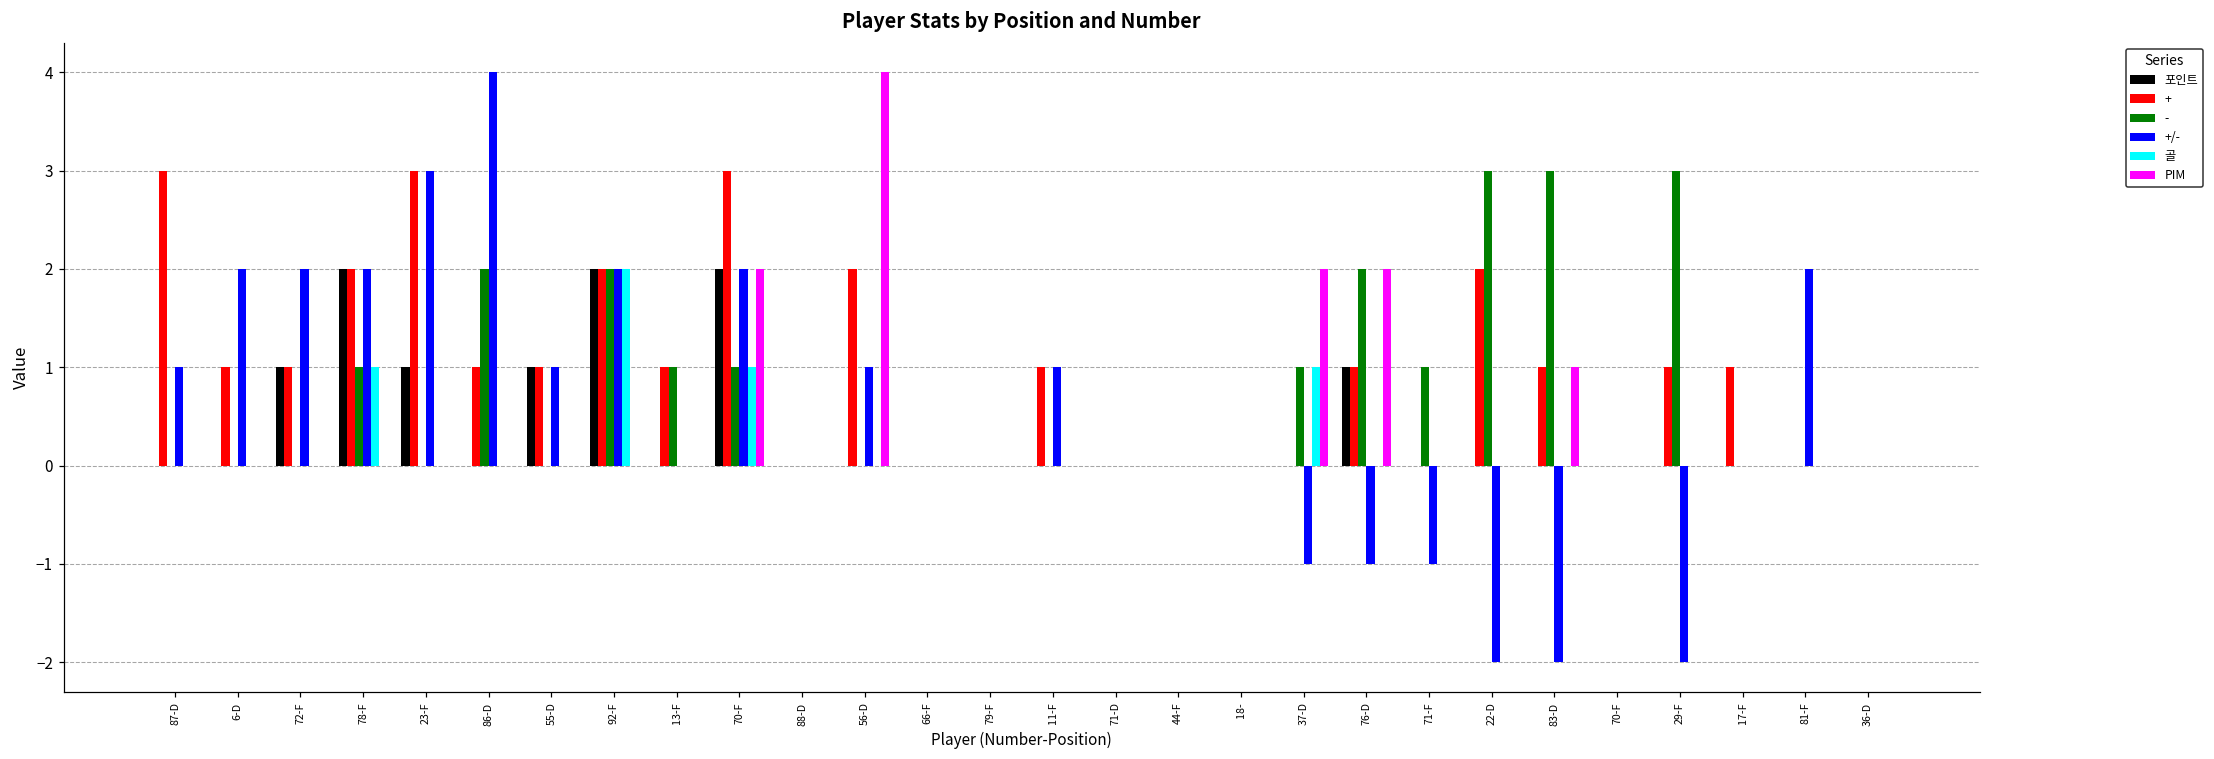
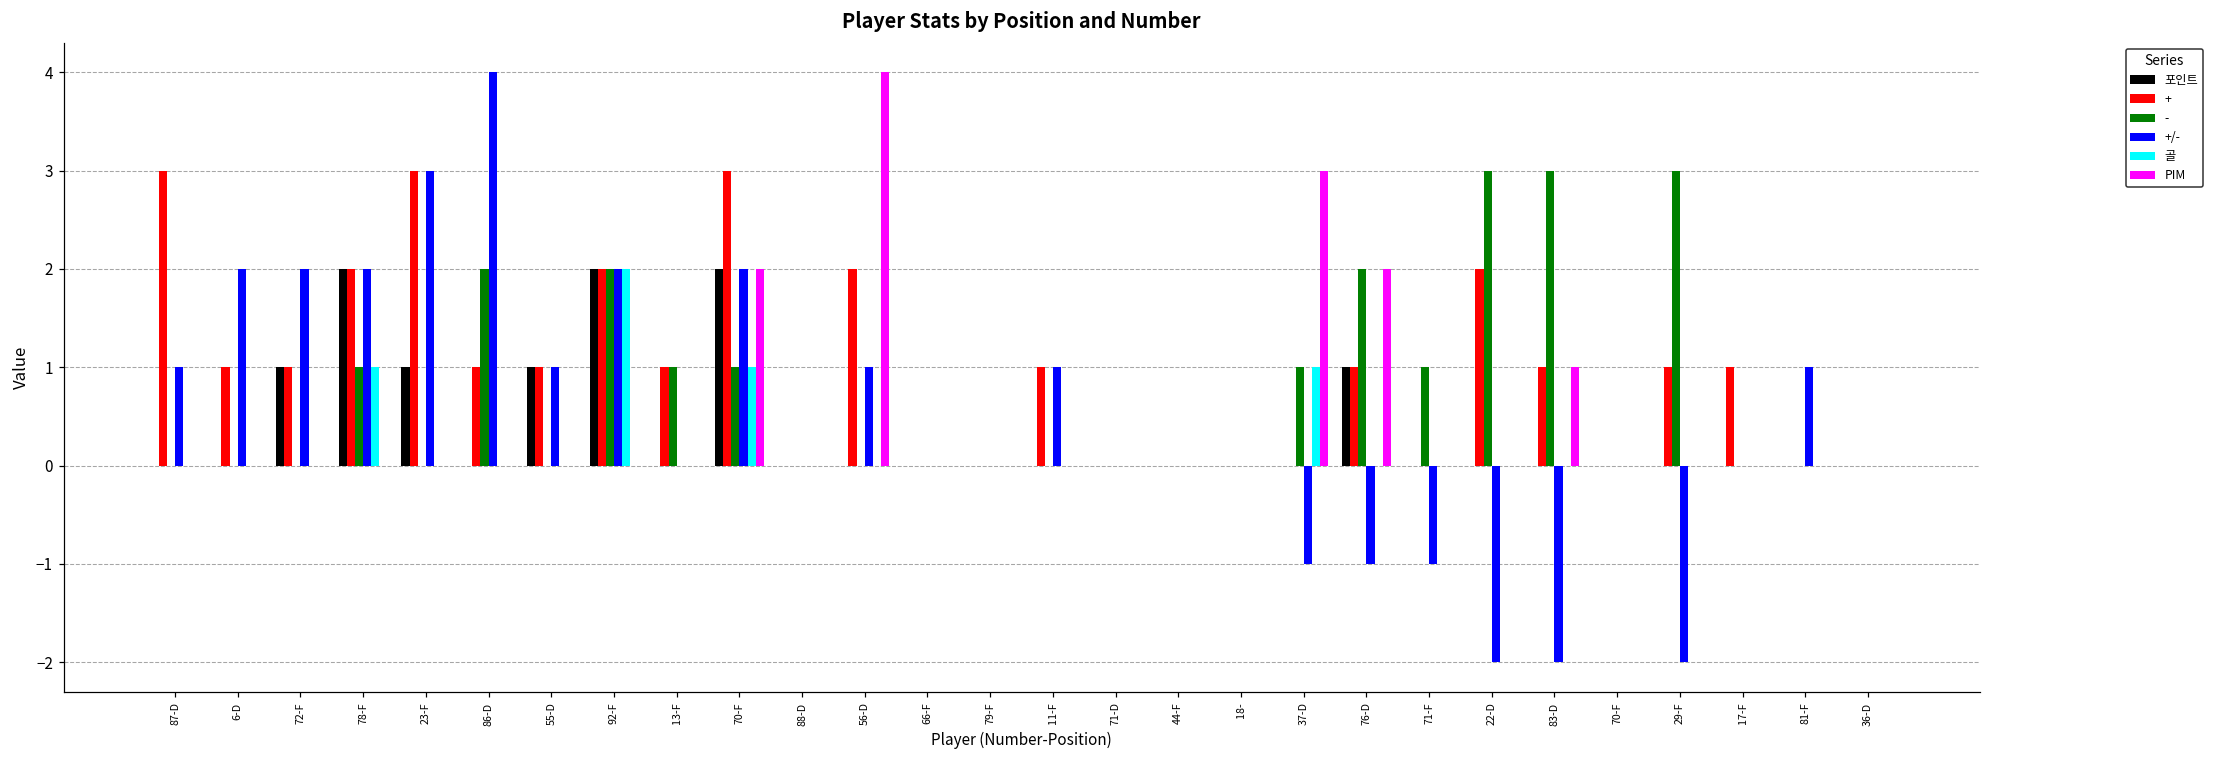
  {
    "포인트": {
      "87-D": 0,
      "6-D": 0,
      "72-F": 1,
      "78-F": 2,
      "23-F": 1,
      "86-D": 0,
      "55-D": 1,
      "92-F": 2,
      "13-F": 0,
      "88-D": 0,
      "56-D": 0,
      "66-F": 0,
      "79-F": 0,
      "11-F": 0,
      "71-D": 0,
      "44-F": 0,
      "18-": 0,
      "37-D": 0,
      "76-D": 1,
      "71-F": 0,
      "22-D": 0,
      "83-D": 0,
      "29-F": 0,
      "17-F": 0,
      "81-F": 0,
      "36-D": 0
    },
    "+": {
      "87-D": 3,
      "6-D": 1,
      "72-F": 1,
      "78-F": 2,
      "23-F": 3,
      "86-D": 1,
      "55-D": 1,
      "92-F": 2,
      "13-F": 1,
      "88-D": 0,
      "56-D": 2,
      "66-F": 0,
      "79-F": 0,
      "11-F": 1,
      "71-D": 0,
      "44-F": 0,
      "18-": 0,
      "37-D": 0,
      "76-D": 1,
      "71-F": 0,
      "22-D": 2,
      "83-D": 1,
      "29-F": 1,
      "17-F": 1,
      "81-F": 0,
      "36-D": 0
    },
    "-": {
      "87-D": 0,
      "6-D": 0,
      "72-F": 0,
      "78-F": 1,
      "23-F": 0,
      "86-D": 2,
      "55-D": 0,
      "92-F": 2,
      "13-F": 1,
      "88-D": 0,
      "56-D": 0,
      "66-F": 0,
      "79-F": 0,
      "11-F": 0,
      "71-D": 0,
      "44-F": 0,
      "18-": 0,
      "37-D": 1,
      "76-D": 2,
      "71-F": 1,
      "22-D": 3,
      "83-D": 3,
      "29-F": 3,
      "17-F": 0,
      "81-F": 0,
      "36-D": 0
    },
    "+/-": {
      "87-D": 1,
      "6-D": 2,
      "72-F": 2,
      "78-F": 2,
      "23-F": 3,
      "86-D": 4,
      "55-D": 1,
      "92-F": 2,
      "13-F": 0,
      "88-D": 0,
      "56-D": 1,
      "66-F": 0,
      "79-F": 0,
      "11-F": 1,
      "71-D": 0,
      "44-F": 0,
      "18-": 0,
      "37-D": -1,
      "76-D": -1,
      "71-F": -1,
      "22-D": -2,
      "83-D": -2,
      "29-F": -2,
      "17-F": 0,
-     "81-F": 2,
+     "81-F": 1,
      "36-D": 0
    },
    "골": {
      "87-D": 0,
      "6-D": 0,
      "72-F": 0,
      "78-F": 1,
      "23-F": 0,
      "86-D": 0,
      "55-D": 0,
      "92-F": 2,
      "13-F": 0,
      "88-D": 0,
      "56-D": 0,
      "66-F": 0,
      "79-F": 0,
      "11-F": 0,
      "71-D": 0,
      "44-F": 0,
      "18-": 0,
      "37-D": 1,
      "76-D": 0,
      "71-F": 0,
      "22-D": 0,
      "83-D": 0,
      "29-F": 0,
      "17-F": 0,
      "81-F": 0,
      "36-D": 0
    },
    "PIM": {
      "87-D": 0,
      "6-D": 0,
      "72-F": 0,
      "78-F": 0,
      "23-F": 0,
      "86-D": 0,
      "55-D": 0,
      "92-F": 0,
      "13-F": 0,
      "88-D": 0,
      "56-D": 4,
      "66-F": 0,
      "79-F": 0,
      "11-F": 0,
      "71-D": 0,
      "44-F": 0,
      "18-": 0,
-     "37-D": 2,
+     "37-D": 3,
      "76-D": 2,
      "71-F": 0,
      "22-D": 0,
      "83-D": 1,
      "29-F": 0,
      "17-F": 0,
      "81-F": 0,
      "36-D": 0
    }
  }
